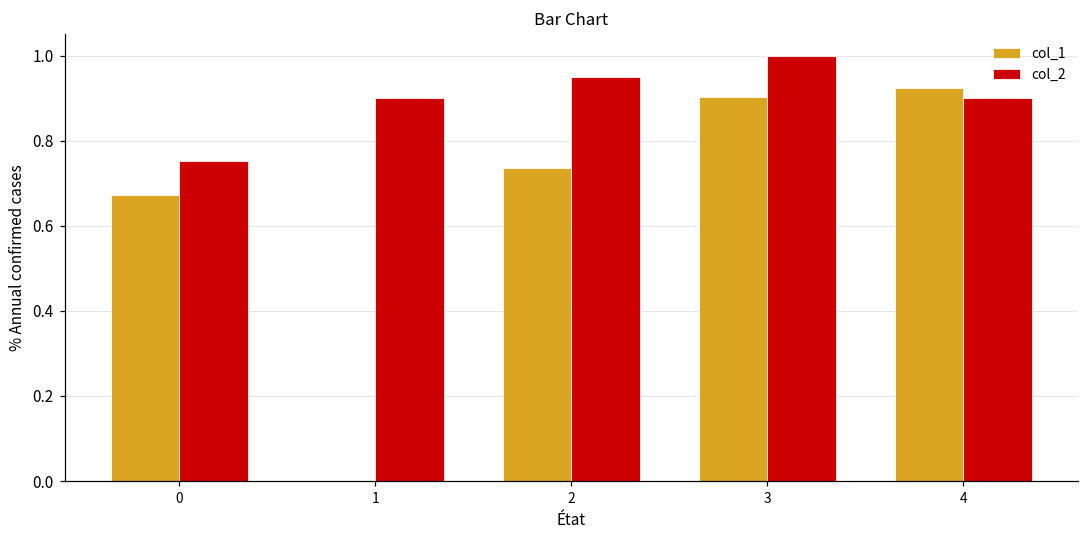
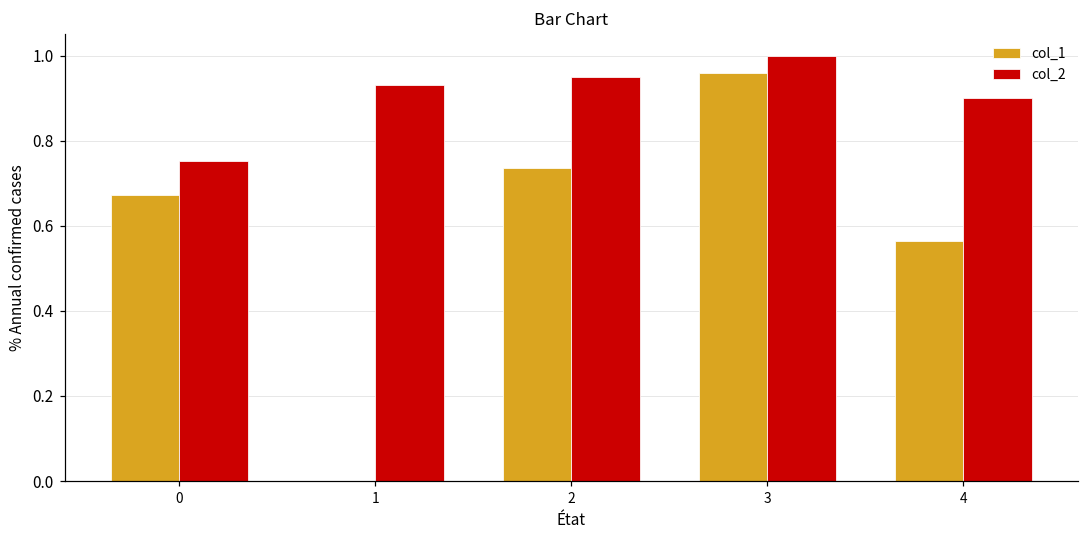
  {
    "col_1": {
      "0": 0.67,
      "1": 0.00,
      "2": 0.74,
-     "3": 0.90,
-     "4": 0.92
+     "3": 0.96,
+     "4": 0.56
    },
    "col_2": {
      "0": 0.75,
-     "1": 0.90,
+     "1": 0.93,
      "2": 0.95,
      "3": 1.00,
      "4": 0.90
    }
  }
